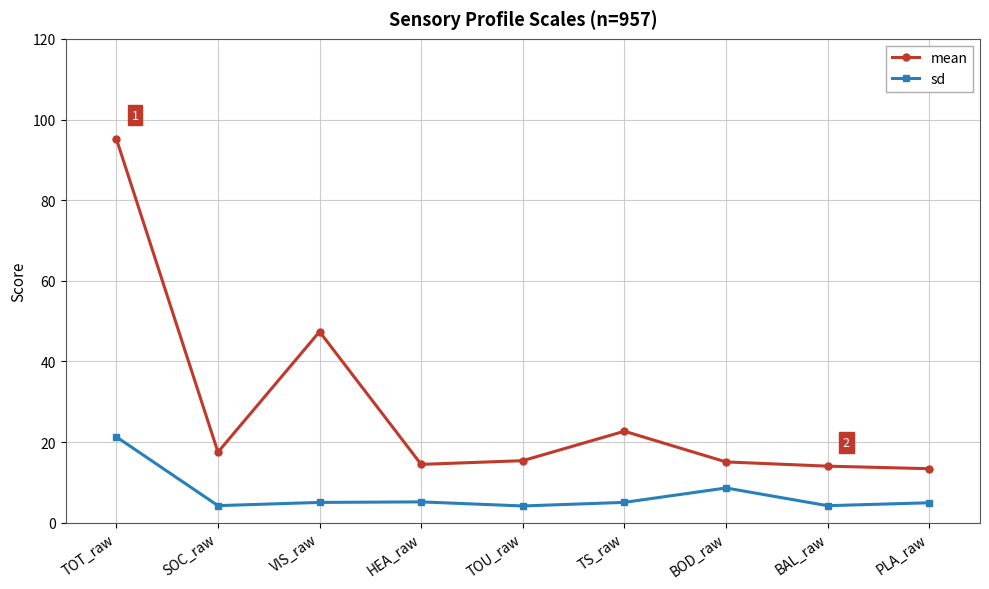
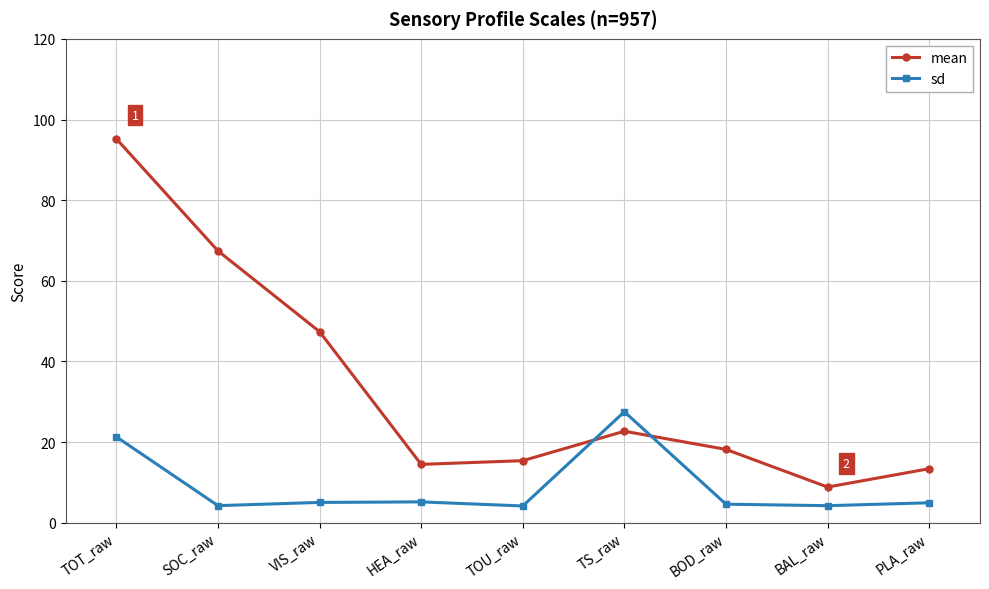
  {
    "mean": {
-     "SOC_raw": 18,
+     "SOC_raw": 67,
      "VIS_raw": 47,
      "HEA_raw": 14,
      "TOU_raw": 15,
      "TS_raw": 23,
-     "BOD_raw": 15,
-     "BAL_raw": 14,
+     "BOD_raw": 18,
+     "BAL_raw": 9,
      "PLA_raw": 13
    },
    "sd": {
      "TOT_raw": 21,
      "SOC_raw": 4,
      "VIS_raw": 5,
      "HEA_raw": 5,
      "TOU_raw": 4,
-     "TS_raw": 5,
-     "BOD_raw": 9,
+     "TS_raw": 28,
+     "BOD_raw": 5,
      "BAL_raw": 4,
      "PLA_raw": 5
    }
  }
